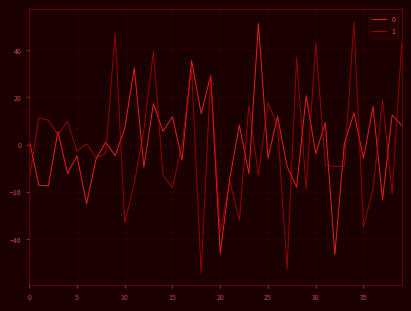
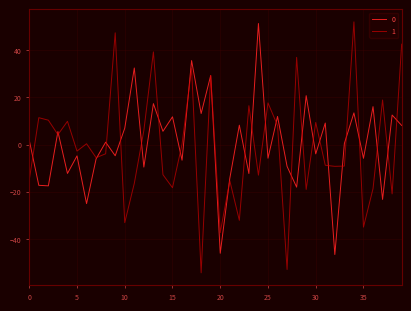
  {
    "0": {
      "0": 2,
      "5": -5,
      "10": 7,
      "15": 12,
      "20": -46,
      "25": -6,
      "30": -4,
      "35": -6
    },
    "1": {
      "0": -15,
      "5": -3,
      "10": -33,
      "15": -18,
      "20": -37,
      "25": 18,
-     "30": 43,
+     "30": 9,
      "35": -35
    }
  }
